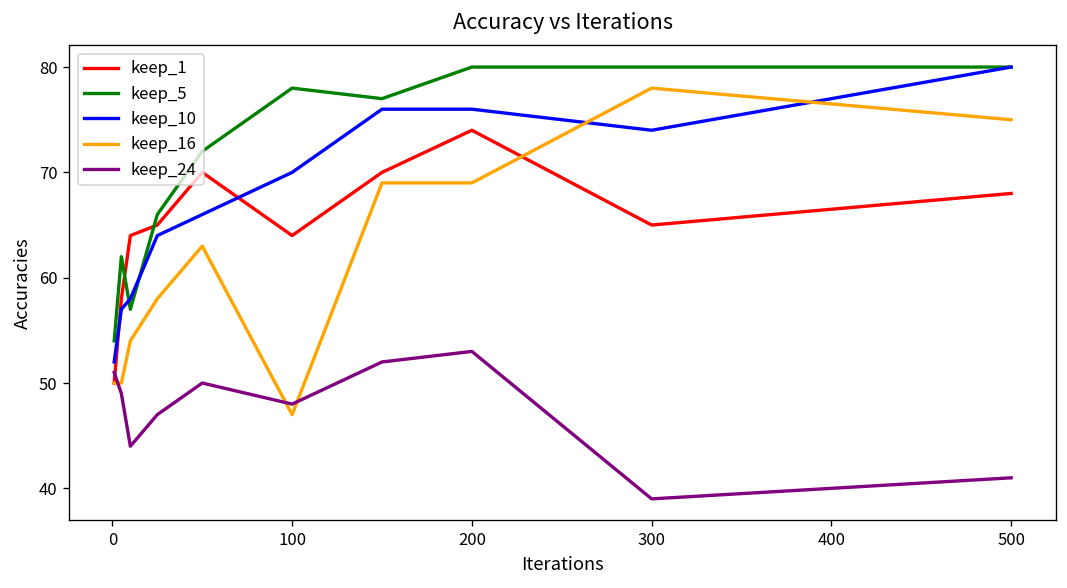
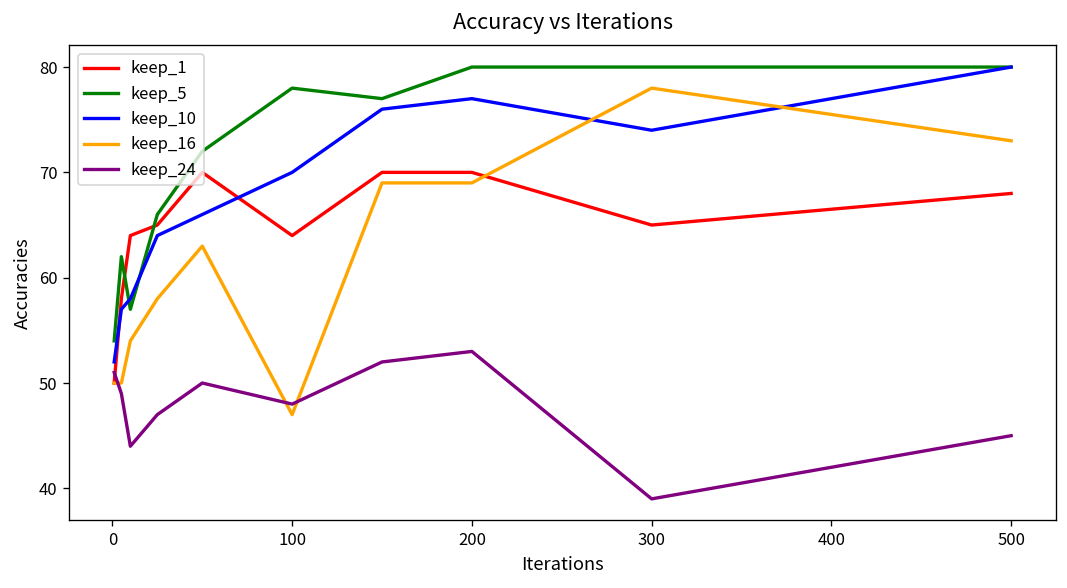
  {
    "keep_1": {
      "100": 64,
-     "200": 74,
+     "200": 70,
      "300": 65,
      "500": 68
    },
    "keep_5": {
      "100": 78,
      "200": 80,
      "300": 80
    },
    "keep_10": {
      "100": 70,
-     "200": 76,
+     "200": 77,
      "300": 74
    },
    "keep_16": {
      "100": 47,
      "200": 69,
      "300": 78,
-     "500": 75
+     "500": 73
    },
    "keep_24": {
      "100": 48,
      "200": 53,
      "300": 39,
-     "500": 41
+     "500": 45
    }
  }
